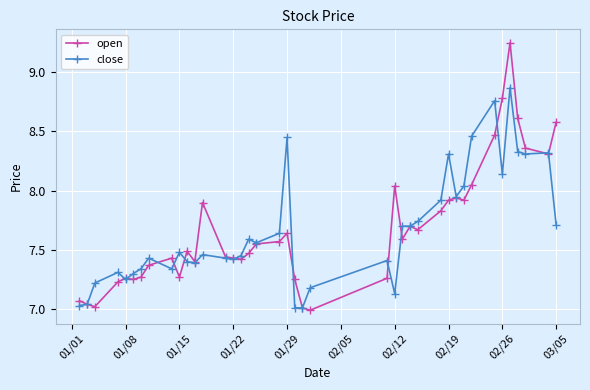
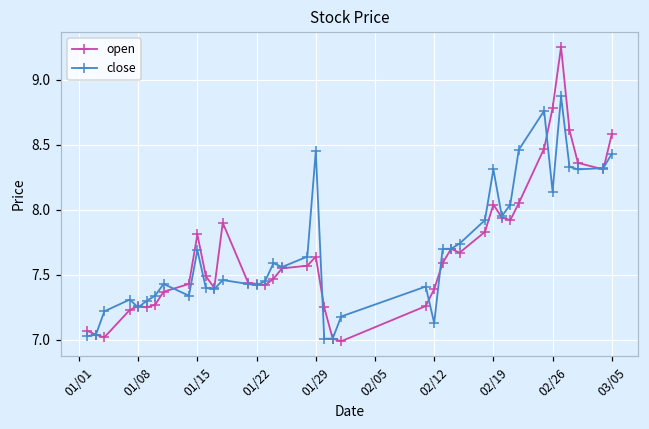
  {
    "open": {
-     "01/15": 7.27,
+     "01/15": 7.81,
      "01/29": 7.64,
-     "02/12": 8.04,
-     "02/19": 7.92,
+     "02/12": 7.39,
+     "02/19": 8.04,
      "02/26": 8.78,
      "03/05": 8.58
    },
    "close": {
-     "01/15": 7.48,
+     "01/15": 7.69,
      "01/29": 8.45,
      "02/12": 7.13,
      "02/19": 8.31,
      "02/26": 8.14,
-     "03/05": 7.71
+     "03/05": 8.43
    }
  }
